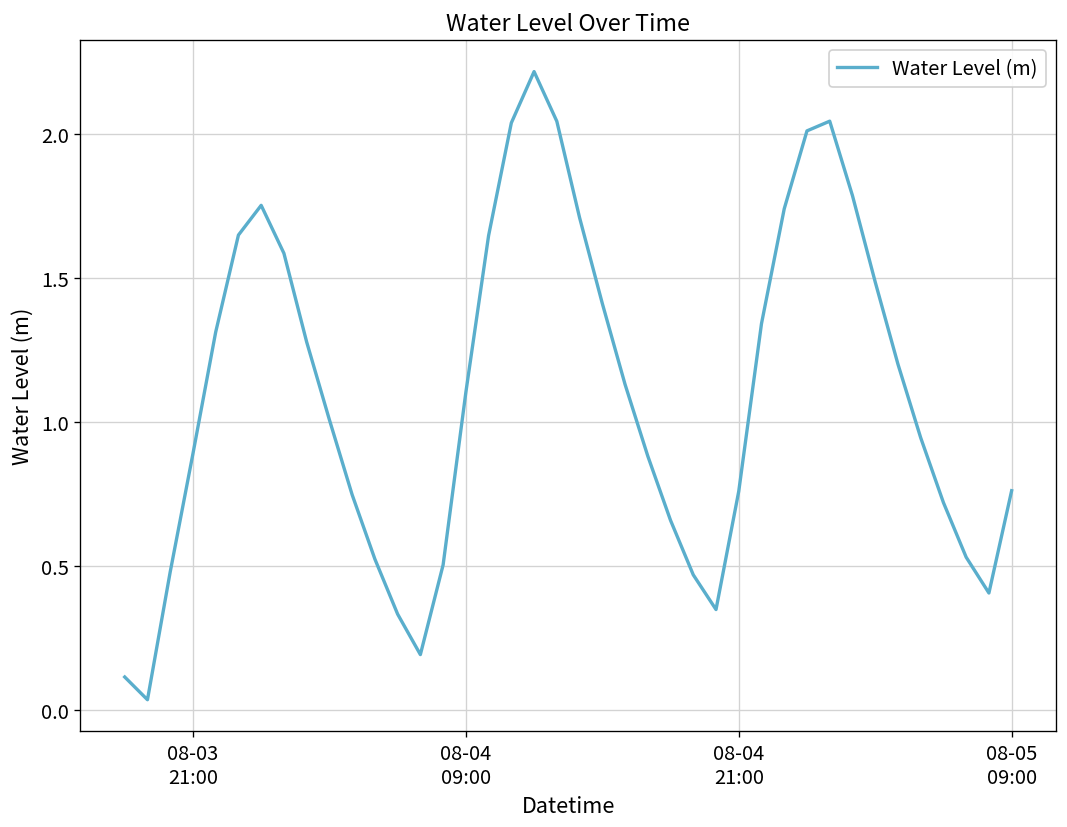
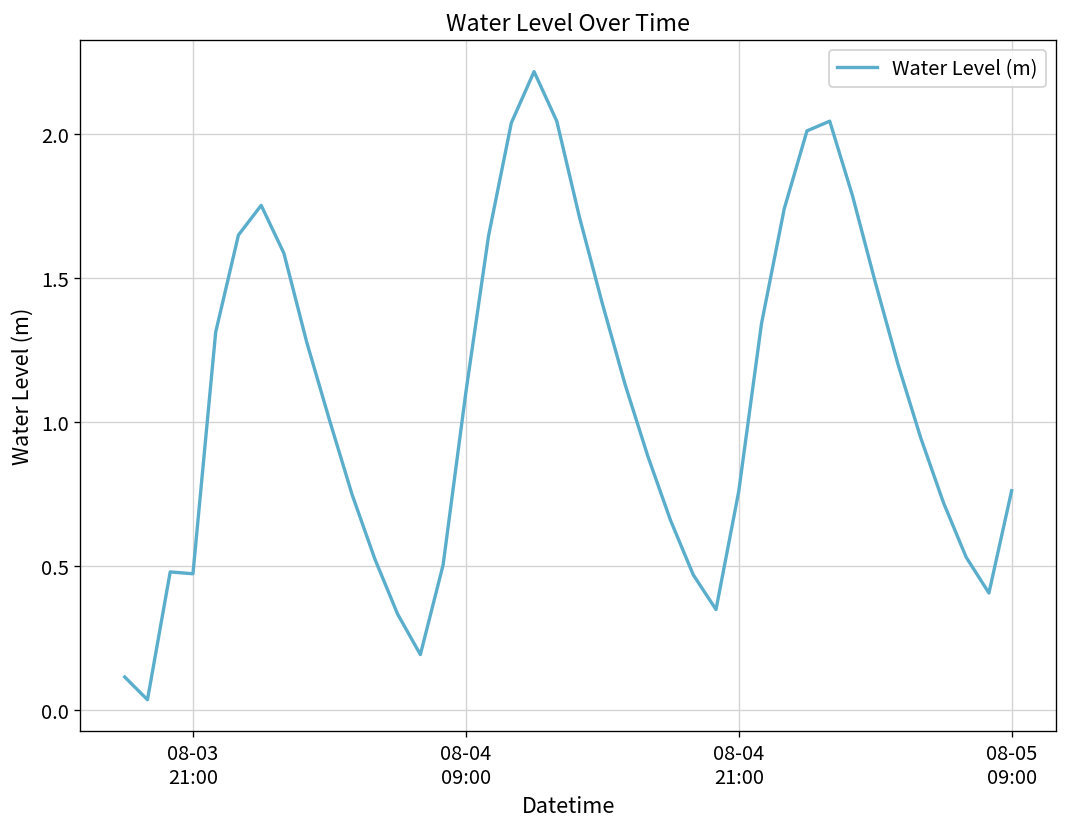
  {
-   "08-03 21:00": 0.89,
+   "08-03 21:00": 0.47,
    "08-04 09:00": 1.10,
    "08-04 21:00": 0.76,
    "08-05 09:00": 0.76
  }
